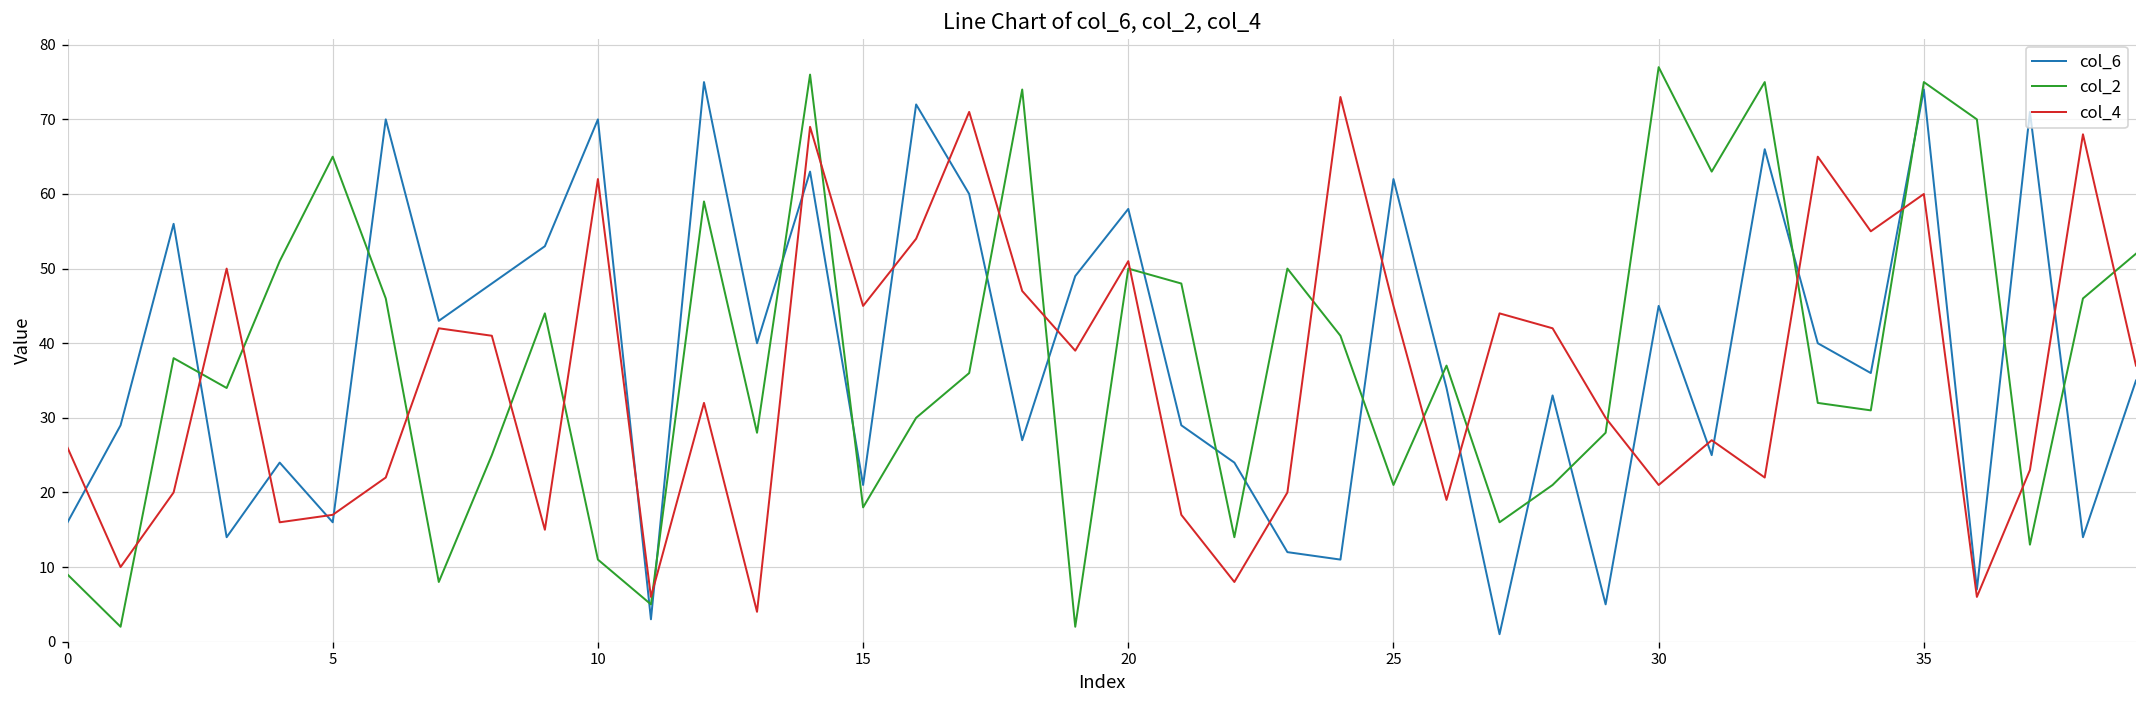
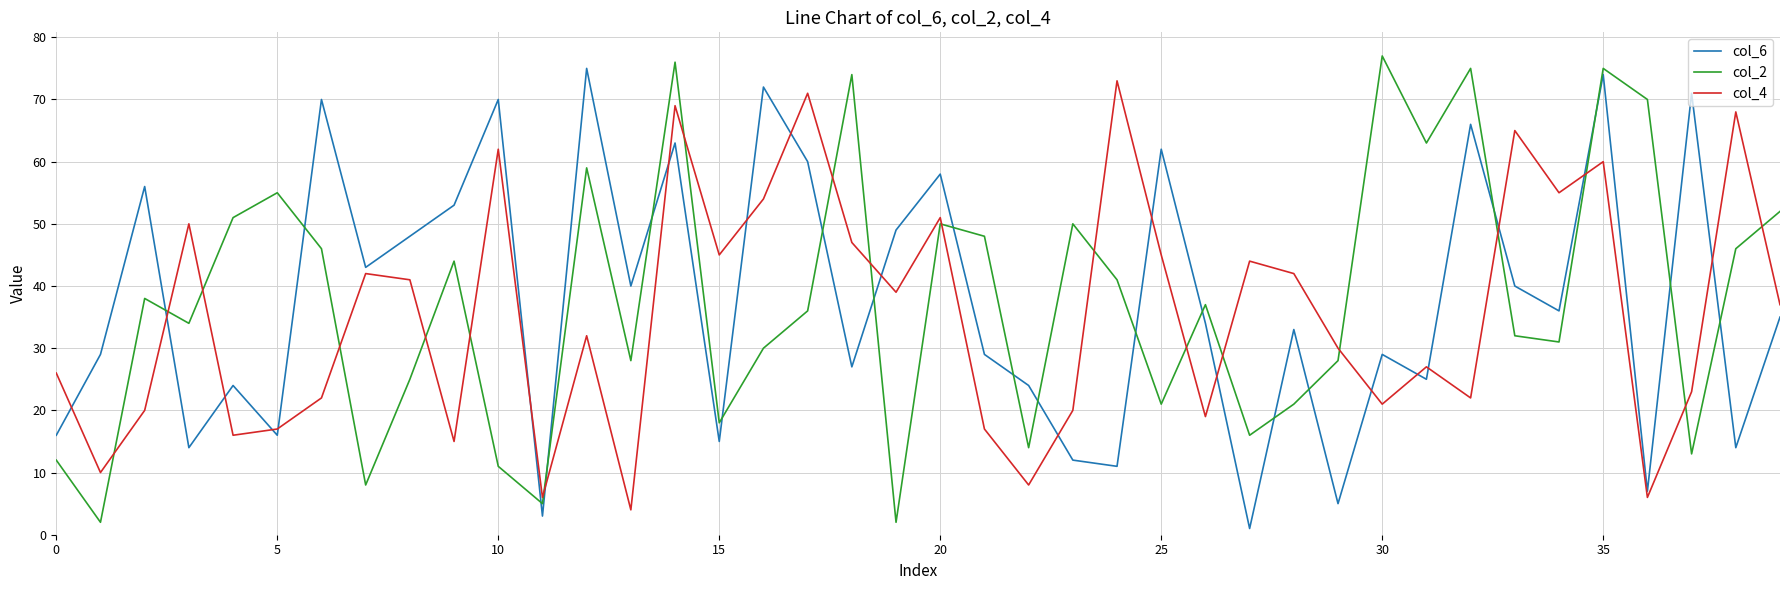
  {
    "col_6": {
      "0": 16,
      "5": 16,
      "10": 70,
-     "15": 21,
+     "15": 15,
      "20": 58,
      "25": 62,
-     "30": 45,
+     "30": 29,
      "35": 74
    },
    "col_2": {
-     "0": 9,
-     "5": 65,
+     "0": 12,
+     "5": 55,
      "10": 11,
      "15": 18,
      "20": 50,
      "25": 21,
      "30": 77,
      "35": 75
    },
    "col_4": {
      "0": 26,
      "5": 17,
      "10": 62,
      "15": 45,
      "20": 51,
      "25": 45,
      "30": 21,
      "35": 60
    }
  }
